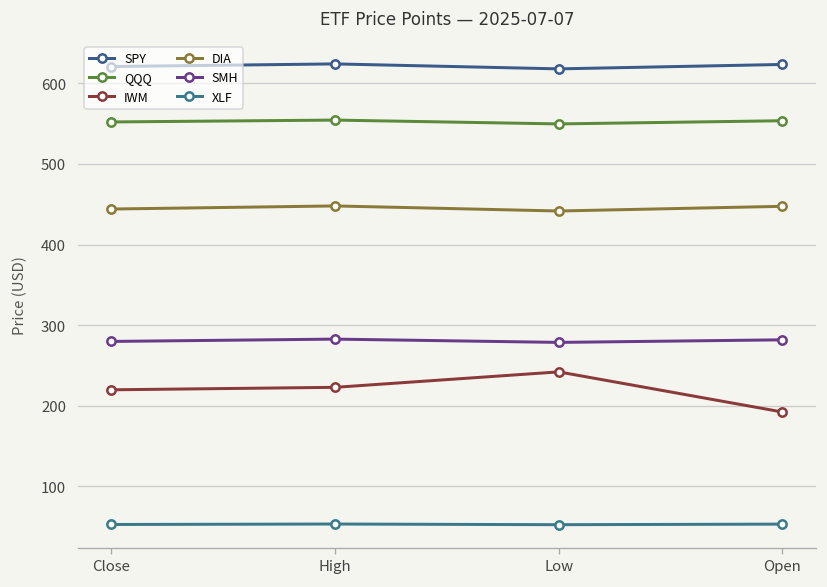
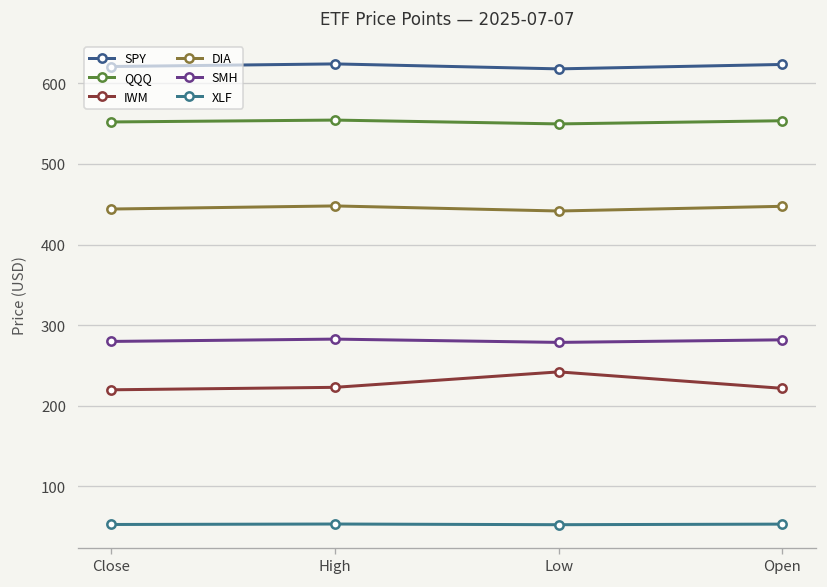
  {
    "IWM": {
      "Close": 220,
      "High": 220,
      "Low": 240,
-     "Open": 190
+     "Open": 220
    }
  }
